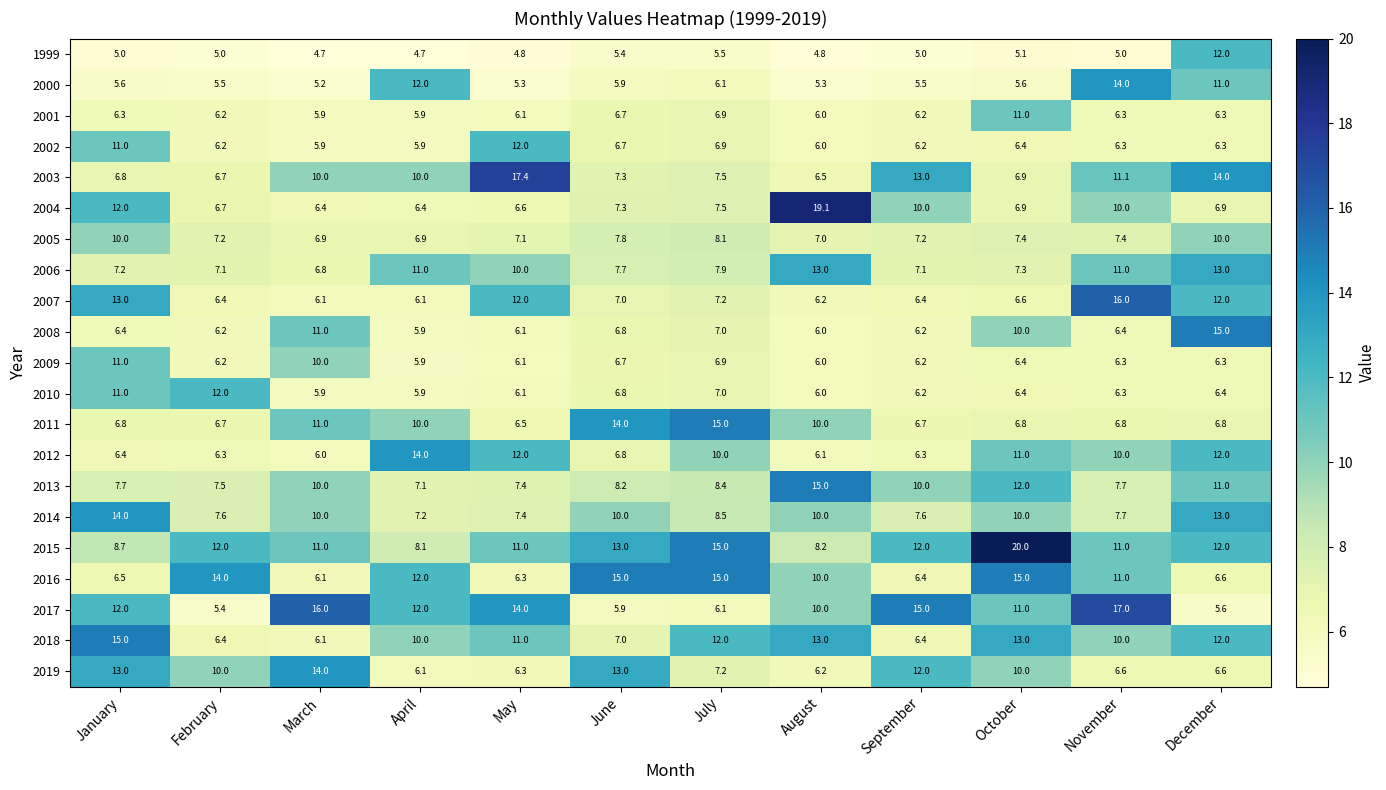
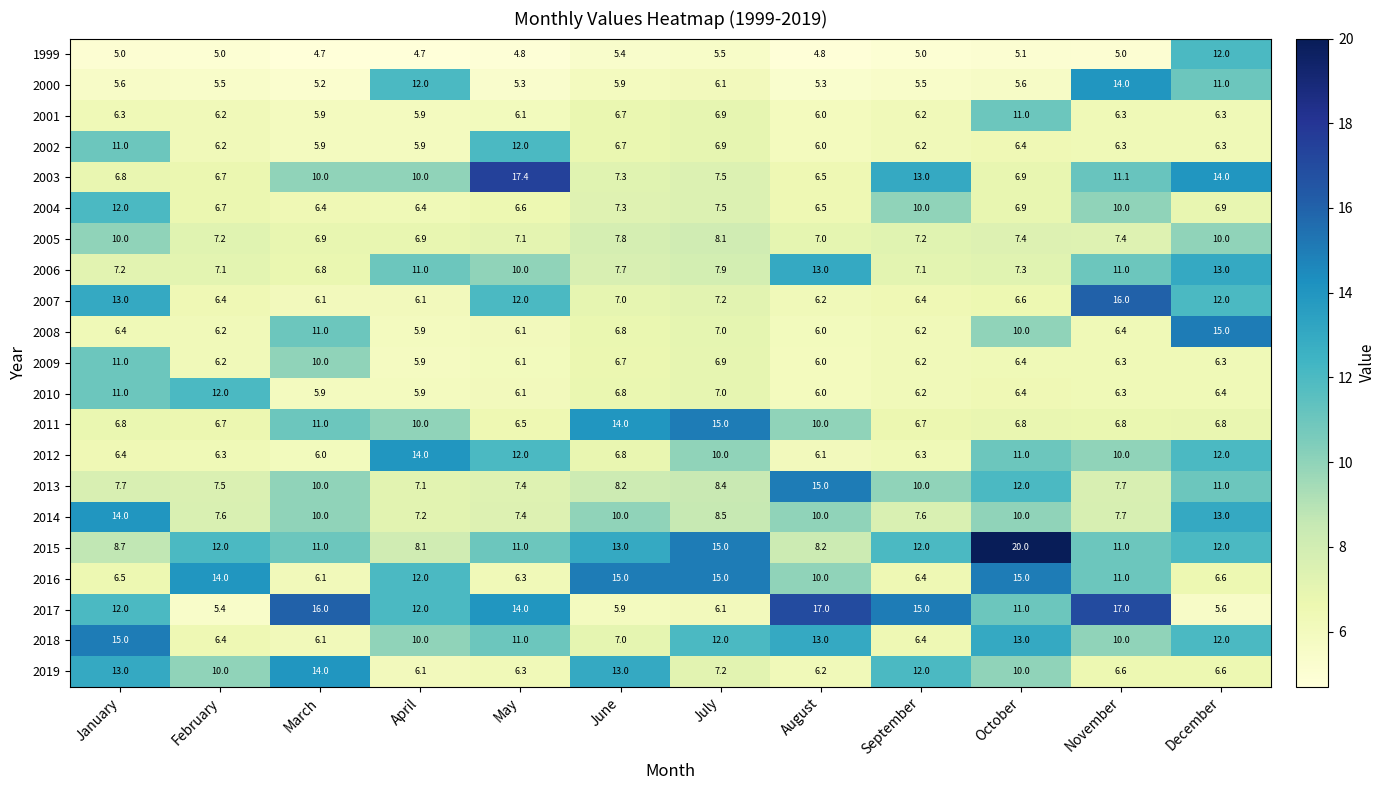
  {
    "2004": {
      "January": 12.0,
      "February": 6.7,
      "March": 6.4,
      "April": 6.4,
      "May": 6.6,
      "June": 7.3,
      "July": 7.5,
-     "August": 19.1,
+     "August": 6.5,
      "September": 10.0,
      "October": 6.9,
      "November": 10.0,
      "December": 6.9
    },
    "2017": {
      "January": 12.0,
      "February": 5.4,
      "March": 16.0,
      "April": 12.0,
      "May": 14.0,
      "June": 5.9,
      "July": 6.1,
-     "August": 10.0,
+     "August": 17.0,
      "September": 15.0,
      "October": 11.0,
      "November": 17.0,
      "December": 5.6
    }
  }
